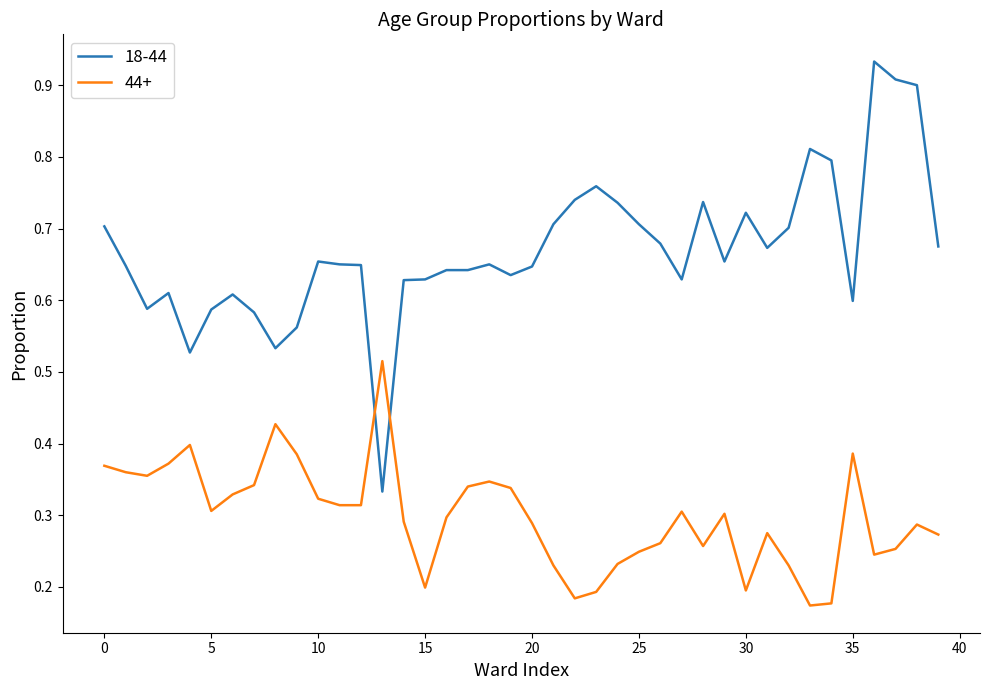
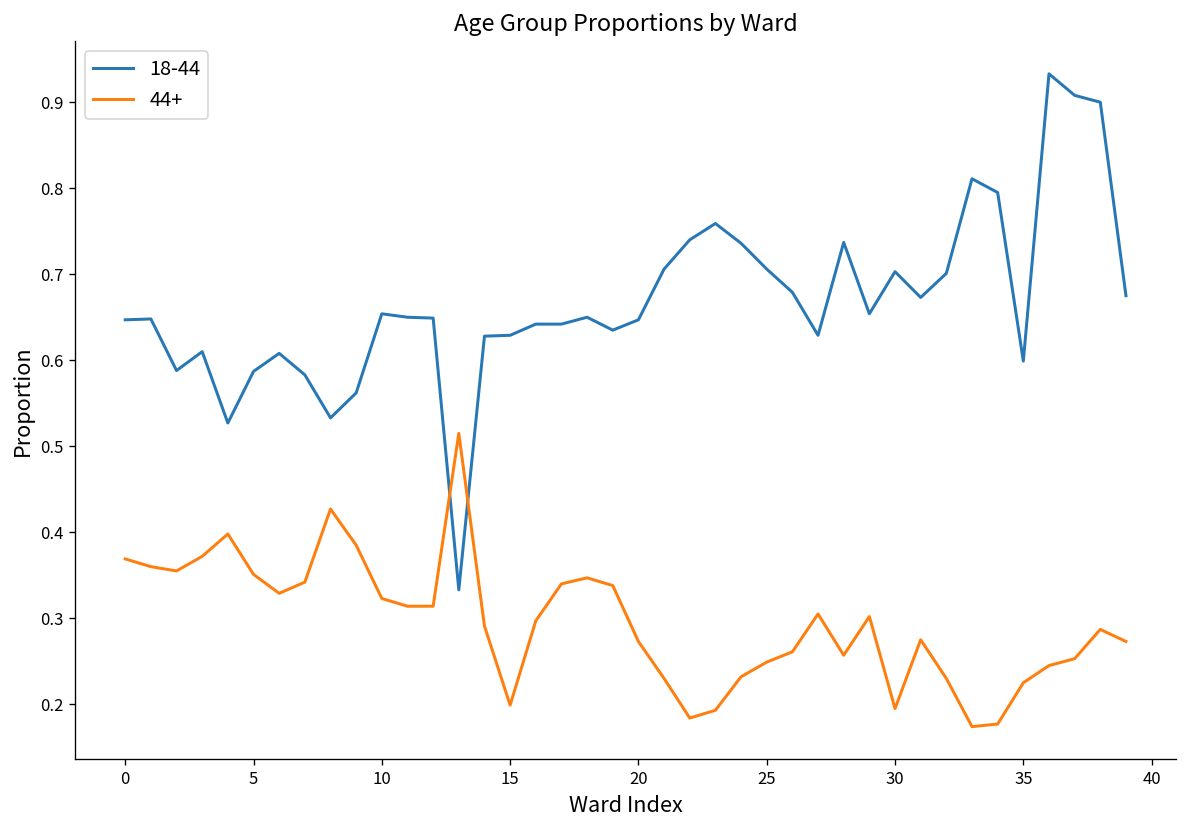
  {
    "18-44": {
-     "0": 0.70,
+     "0": 0.65,
      "5": 0.59,
      "10": 0.65,
      "15": 0.63,
      "20": 0.65,
      "25": 0.71,
-     "30": 0.72,
+     "30": 0.70,
      "35": 0.60
    },
    "44+": {
      "0": 0.37,
-     "5": 0.31,
+     "5": 0.35,
      "10": 0.32,
      "15": 0.20,
-     "20": 0.29,
+     "20": 0.27,
      "25": 0.25,
      "30": 0.20,
-     "35": 0.39
+     "35": 0.23
    }
  }
